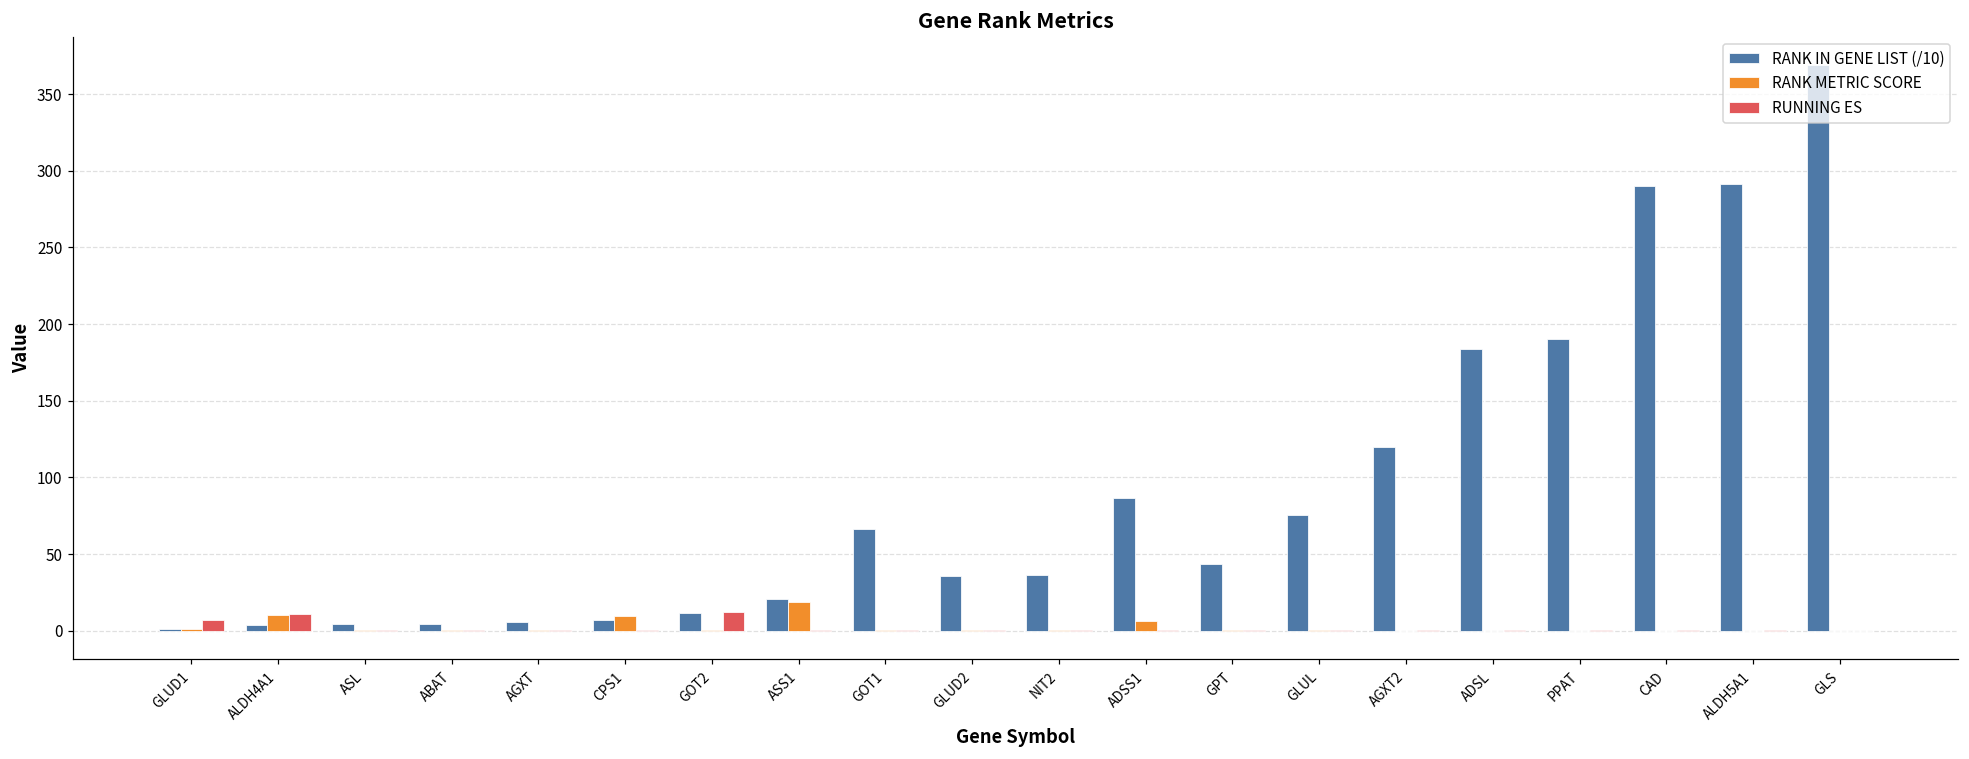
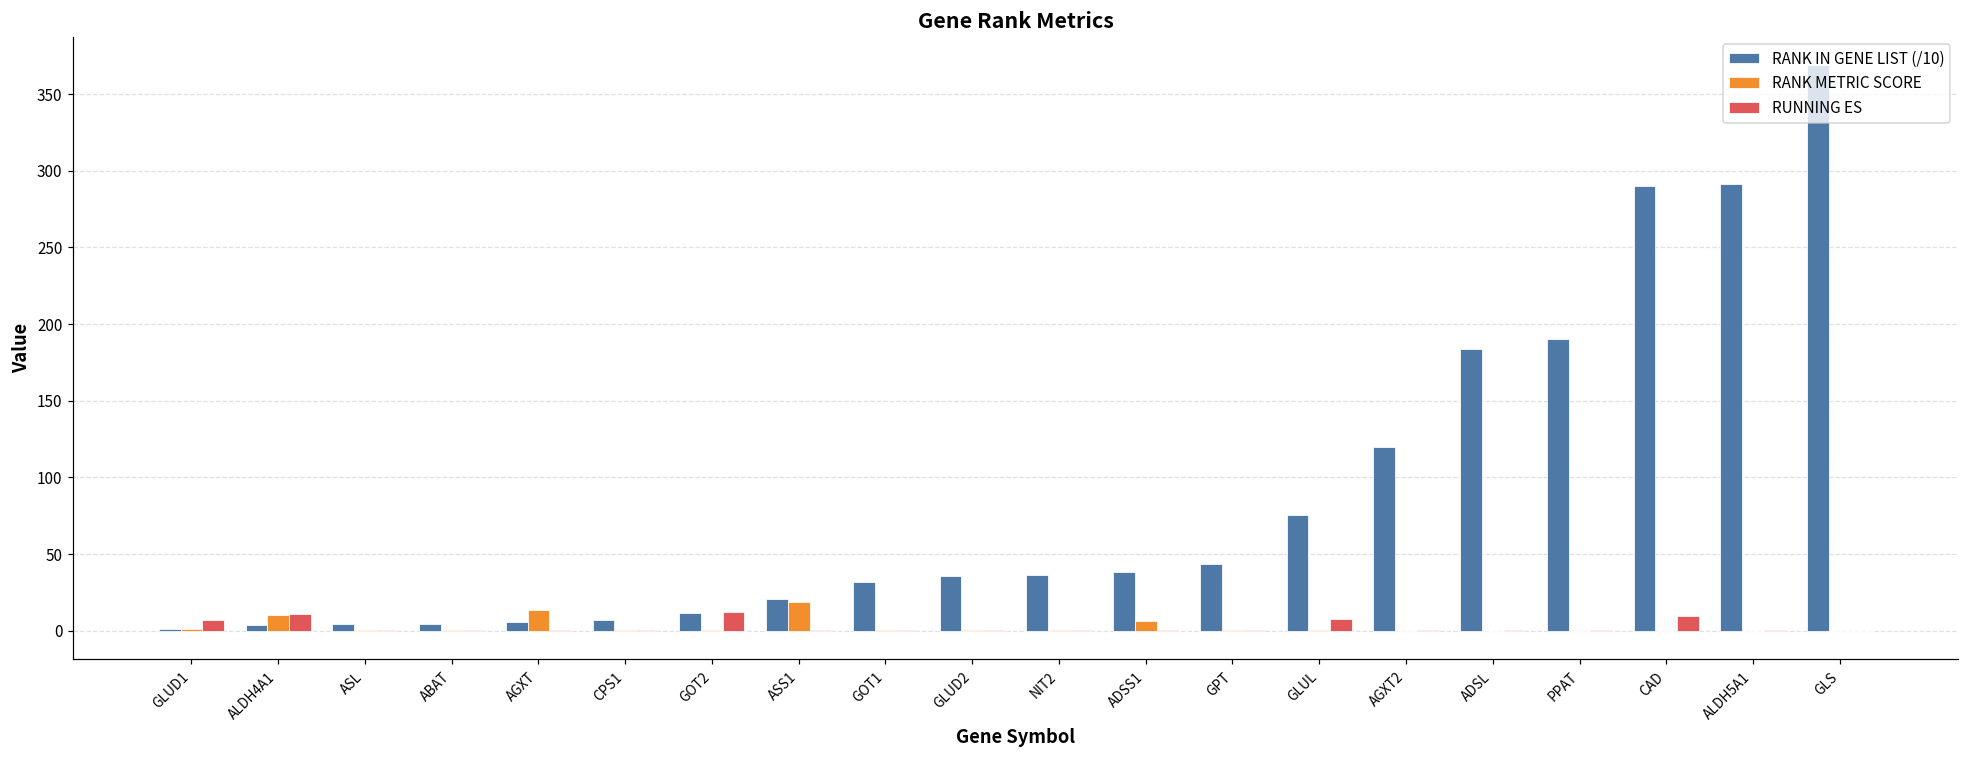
  {
    "RANK IN GENE LIST (/10)": {
      "ALDH4A1": 4,
      "ASL": 4,
      "ABAT": 5,
      "AGXT": 6,
      "CPS1": 7,
      "GOT2": 12,
      "ASS1": 21,
-     "GOT1": 67,
+     "GOT1": 32,
      "GLUD2": 36,
      "NIT2": 36,
-     "ADSS1": 87,
+     "ADSS1": 38,
      "GPT": 44,
      "GLUL": 75,
      "AGXT2": 120,
      "ADSL": 184,
      "PPAT": 190,
      "CAD": 290,
      "ALDH5A1": 291
    },
    "RANK METRIC SCORE": {
      "ALDH4A1": 11,
-     "AGXT": 1,
-     "CPS1": 10,
+     "AGXT": 14,
+     "CPS1": 1,
      "ASS1": 19,
      "ADSS1": 7
    },
    "RUNNING ES": {
      "GLUD1": 7,
      "ALDH4A1": 11,
      "GOT2": 12,
-     "GLUL": 1,
-     "CAD": 0
+     "GLUL": 8,
+     "CAD": 9
    }
  }
